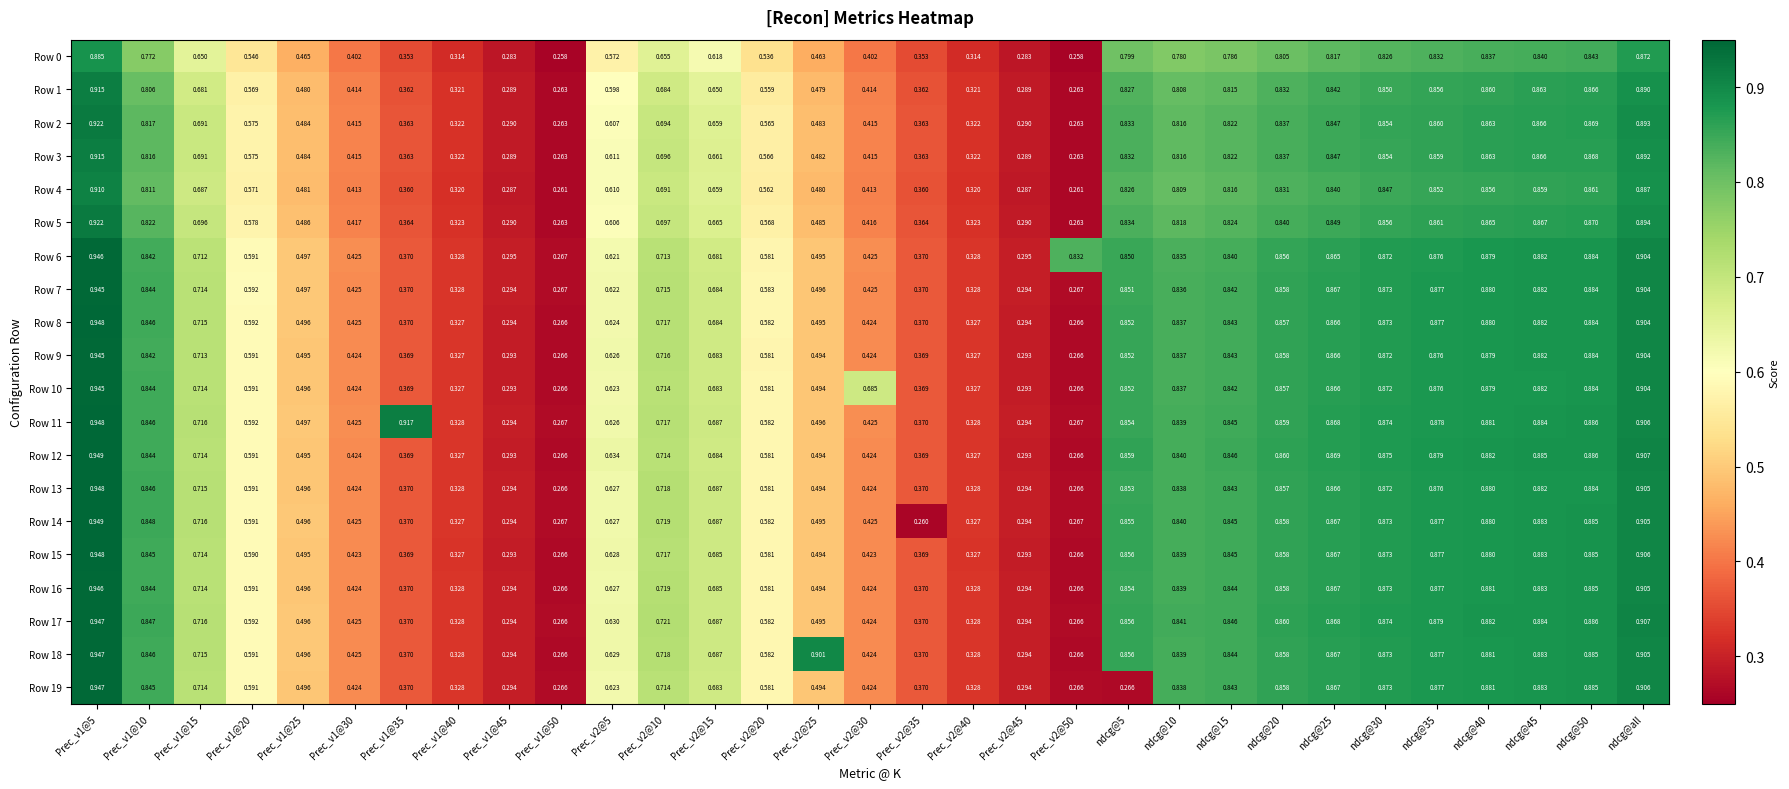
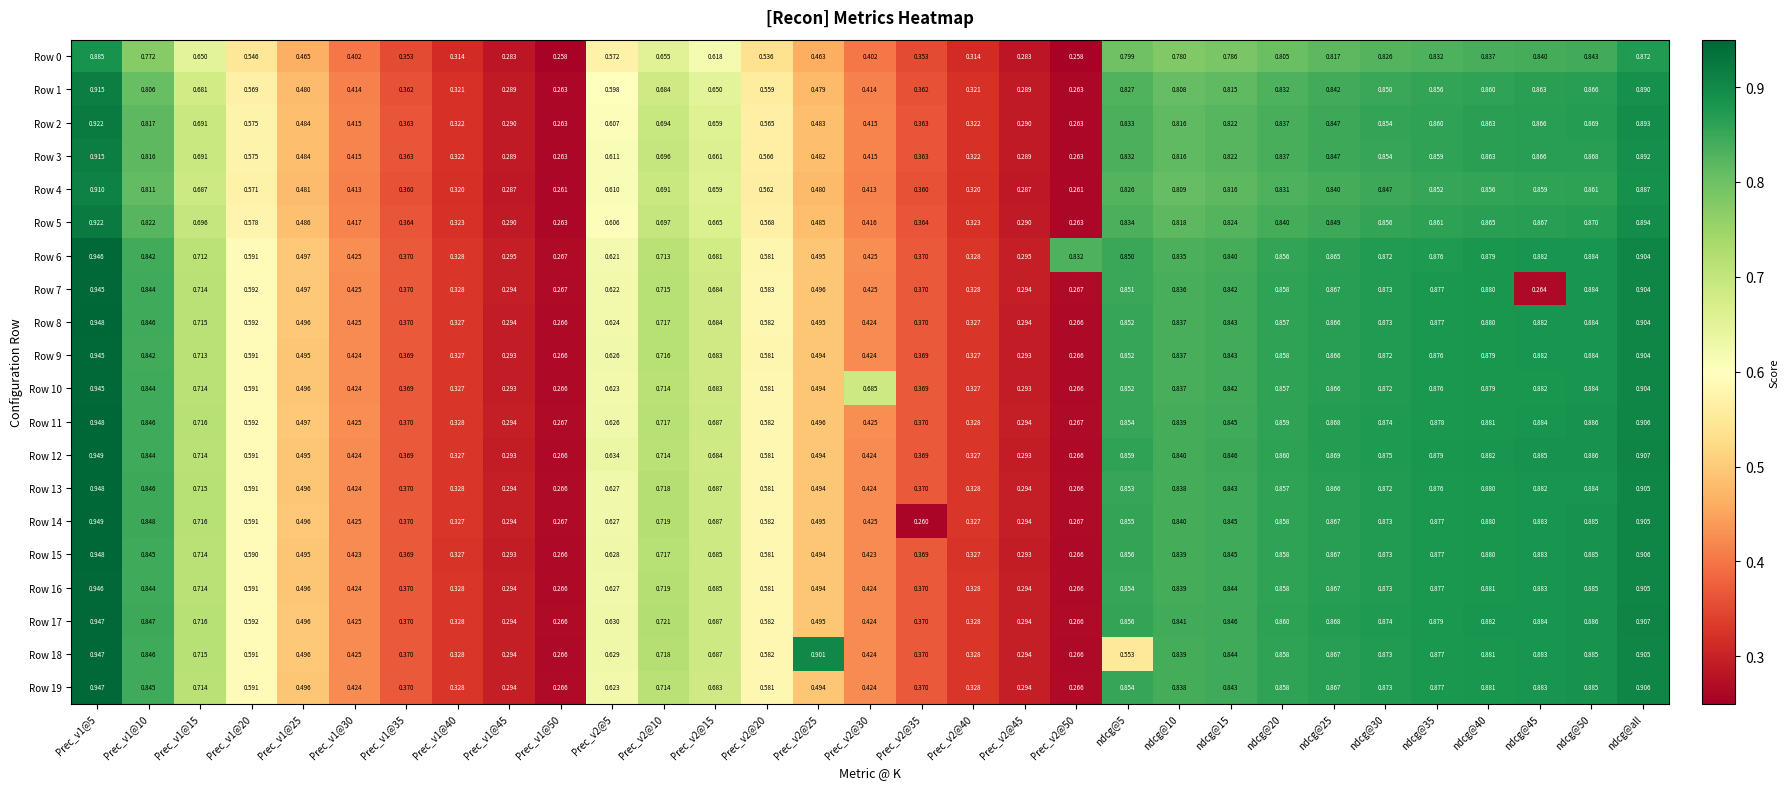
  {
    "Row 7": {
      "Prec_v1@5": 0.945,
      "Prec_v1@10": 0.844,
      "Prec_v1@15": 0.714,
      "Prec_v1@20": 0.592,
      "Prec_v1@25": 0.497,
      "Prec_v1@30": 0.425,
      "Prec_v1@35": 0.370,
      "Prec_v1@40": 0.328,
      "Prec_v1@45": 0.294,
      "Prec_v1@50": 0.267,
      "Prec_v2@5": 0.622,
      "Prec_v2@10": 0.715,
      "Prec_v2@15": 0.684,
      "Prec_v2@20": 0.583,
      "Prec_v2@25": 0.496,
      "Prec_v2@30": 0.425,
      "Prec_v2@35": 0.370,
      "Prec_v2@40": 0.328,
      "Prec_v2@45": 0.294,
      "Prec_v2@50": 0.267,
      "ndcg@5": 0.851,
      "ndcg@10": 0.836,
      "ndcg@15": 0.842,
      "ndcg@20": 0.858,
      "ndcg@25": 0.867,
      "ndcg@30": 0.873,
      "ndcg@35": 0.877,
      "ndcg@40": 0.880,
-     "ndcg@45": 0.882,
+     "ndcg@45": 0.264,
      "ndcg@50": 0.884,
      "ndcg@all": 0.904
    },
    "Row 11": {
      "Prec_v1@5": 0.948,
      "Prec_v1@10": 0.846,
      "Prec_v1@15": 0.716,
      "Prec_v1@20": 0.592,
      "Prec_v1@25": 0.497,
      "Prec_v1@30": 0.425,
-     "Prec_v1@35": 0.917,
+     "Prec_v1@35": 0.370,
      "Prec_v1@40": 0.328,
      "Prec_v1@45": 0.294,
      "Prec_v1@50": 0.267,
      "Prec_v2@5": 0.626,
      "Prec_v2@10": 0.717,
      "Prec_v2@15": 0.687,
      "Prec_v2@20": 0.582,
      "Prec_v2@25": 0.496,
      "Prec_v2@30": 0.425,
      "Prec_v2@35": 0.370,
      "Prec_v2@40": 0.328,
      "Prec_v2@45": 0.294,
      "Prec_v2@50": 0.267,
      "ndcg@5": 0.854,
      "ndcg@10": 0.839,
      "ndcg@15": 0.845,
      "ndcg@20": 0.859,
      "ndcg@25": 0.868,
      "ndcg@30": 0.874,
      "ndcg@35": 0.878,
      "ndcg@40": 0.881,
      "ndcg@45": 0.884,
      "ndcg@50": 0.886,
      "ndcg@all": 0.906
    },
    "Row 18": {
      "Prec_v1@5": 0.947,
      "Prec_v1@10": 0.846,
      "Prec_v1@15": 0.715,
      "Prec_v1@20": 0.591,
      "Prec_v1@25": 0.496,
      "Prec_v1@30": 0.425,
      "Prec_v1@35": 0.370,
      "Prec_v1@40": 0.328,
      "Prec_v1@45": 0.294,
      "Prec_v1@50": 0.266,
      "Prec_v2@5": 0.629,
      "Prec_v2@10": 0.718,
      "Prec_v2@15": 0.687,
      "Prec_v2@20": 0.582,
      "Prec_v2@25": 0.901,
      "Prec_v2@30": 0.424,
      "Prec_v2@35": 0.370,
      "Prec_v2@40": 0.328,
      "Prec_v2@45": 0.294,
      "Prec_v2@50": 0.266,
-     "ndcg@5": 0.856,
+     "ndcg@5": 0.553,
      "ndcg@10": 0.839,
      "ndcg@15": 0.844,
      "ndcg@20": 0.858,
      "ndcg@25": 0.867,
      "ndcg@30": 0.873,
      "ndcg@35": 0.877,
      "ndcg@40": 0.881,
      "ndcg@45": 0.883,
      "ndcg@50": 0.885,
      "ndcg@all": 0.905
    },
    "Row 19": {
      "Prec_v1@5": 0.947,
      "Prec_v1@10": 0.845,
      "Prec_v1@15": 0.714,
      "Prec_v1@20": 0.591,
      "Prec_v1@25": 0.496,
      "Prec_v1@30": 0.424,
      "Prec_v1@35": 0.370,
      "Prec_v1@40": 0.328,
      "Prec_v1@45": 0.294,
      "Prec_v1@50": 0.266,
      "Prec_v2@5": 0.623,
      "Prec_v2@10": 0.714,
      "Prec_v2@15": 0.683,
      "Prec_v2@20": 0.581,
      "Prec_v2@25": 0.494,
      "Prec_v2@30": 0.424,
      "Prec_v2@35": 0.370,
      "Prec_v2@40": 0.328,
      "Prec_v2@45": 0.294,
      "Prec_v2@50": 0.266,
-     "ndcg@5": 0.266,
+     "ndcg@5": 0.854,
      "ndcg@10": 0.838,
      "ndcg@15": 0.843,
      "ndcg@20": 0.858,
      "ndcg@25": 0.867,
      "ndcg@30": 0.873,
      "ndcg@35": 0.877,
      "ndcg@40": 0.881,
      "ndcg@45": 0.883,
      "ndcg@50": 0.885,
      "ndcg@all": 0.906
    }
  }
